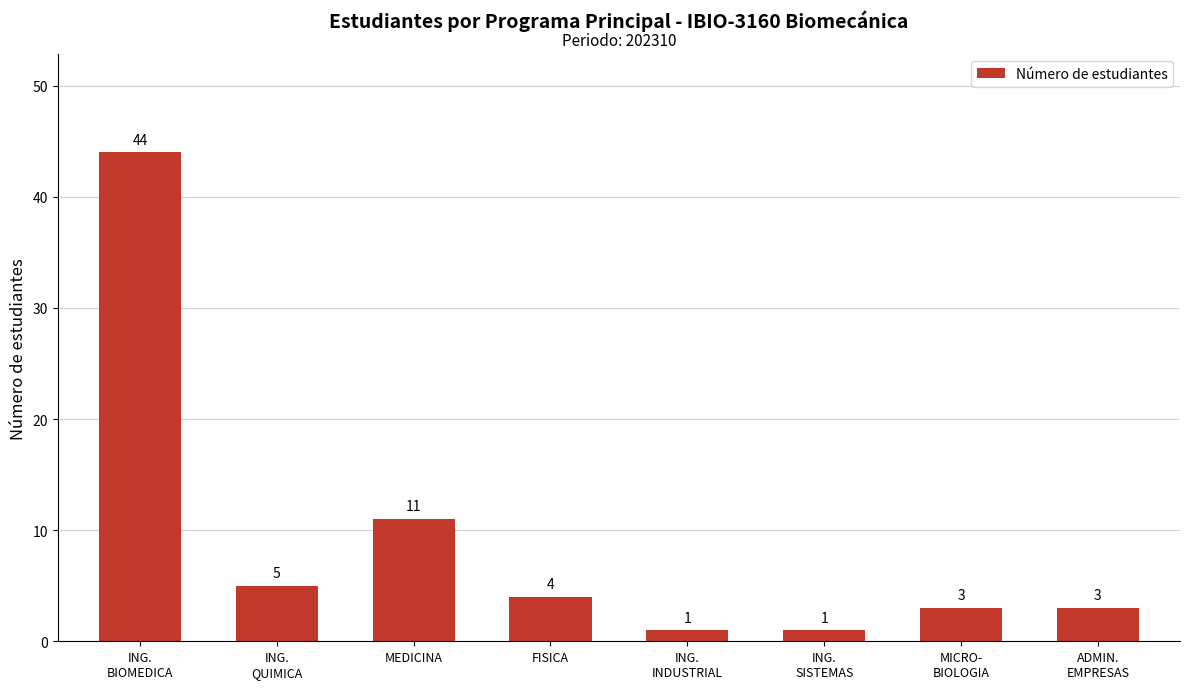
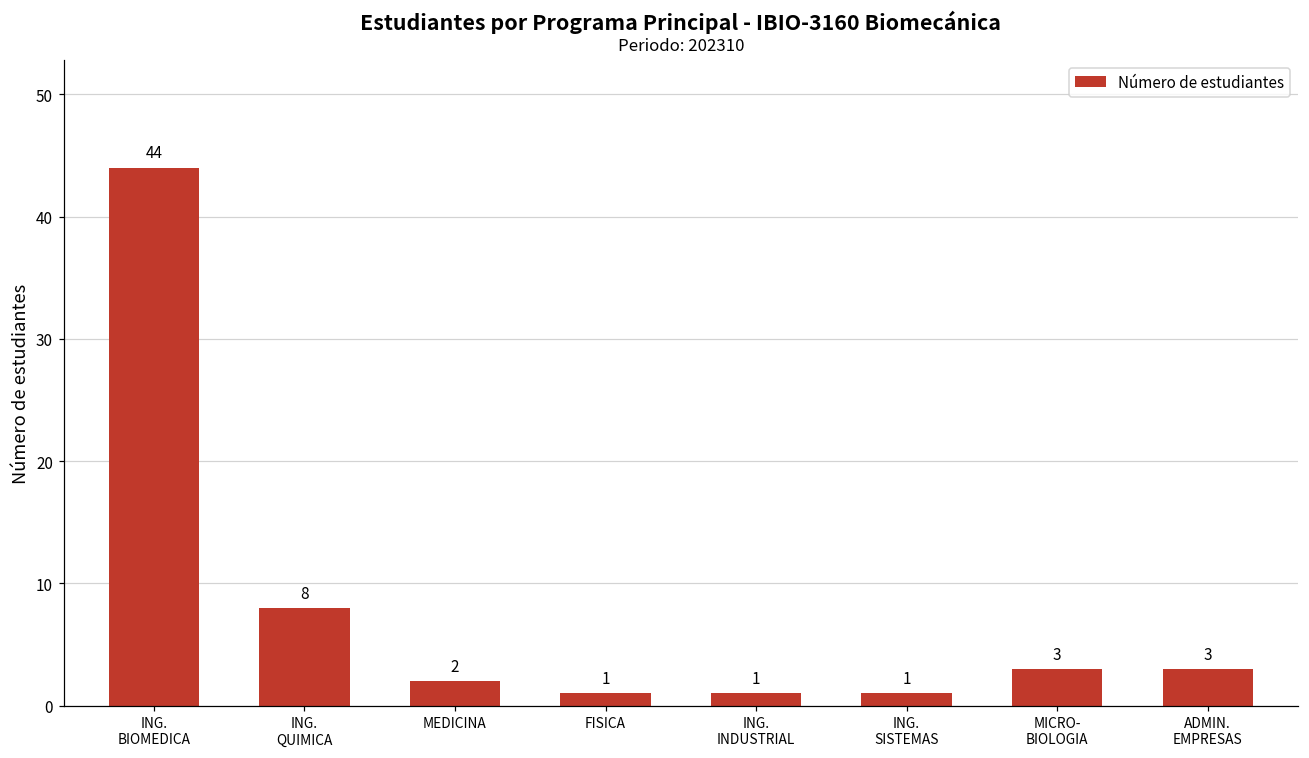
  {
    "ING. BIOMEDICA": 44,
-   "ING. QUIMICA": 5,
-   "MEDICINA": 11,
-   "FISICA": 4,
+   "ING. QUIMICA": 8,
+   "MEDICINA": 2,
+   "FISICA": 1,
    "ING. INDUSTRIAL": 1,
    "ING. SISTEMAS": 1,
    "MICRO- BIOLOGIA": 3,
    "ADMIN. EMPRESAS": 3
  }
